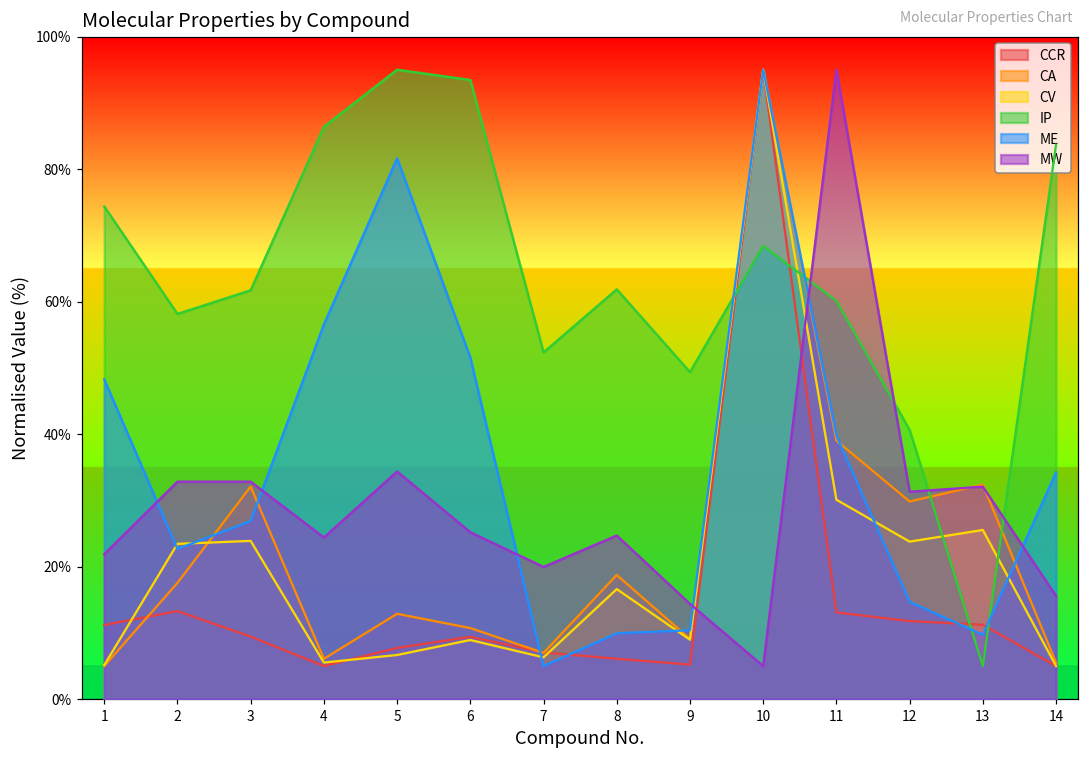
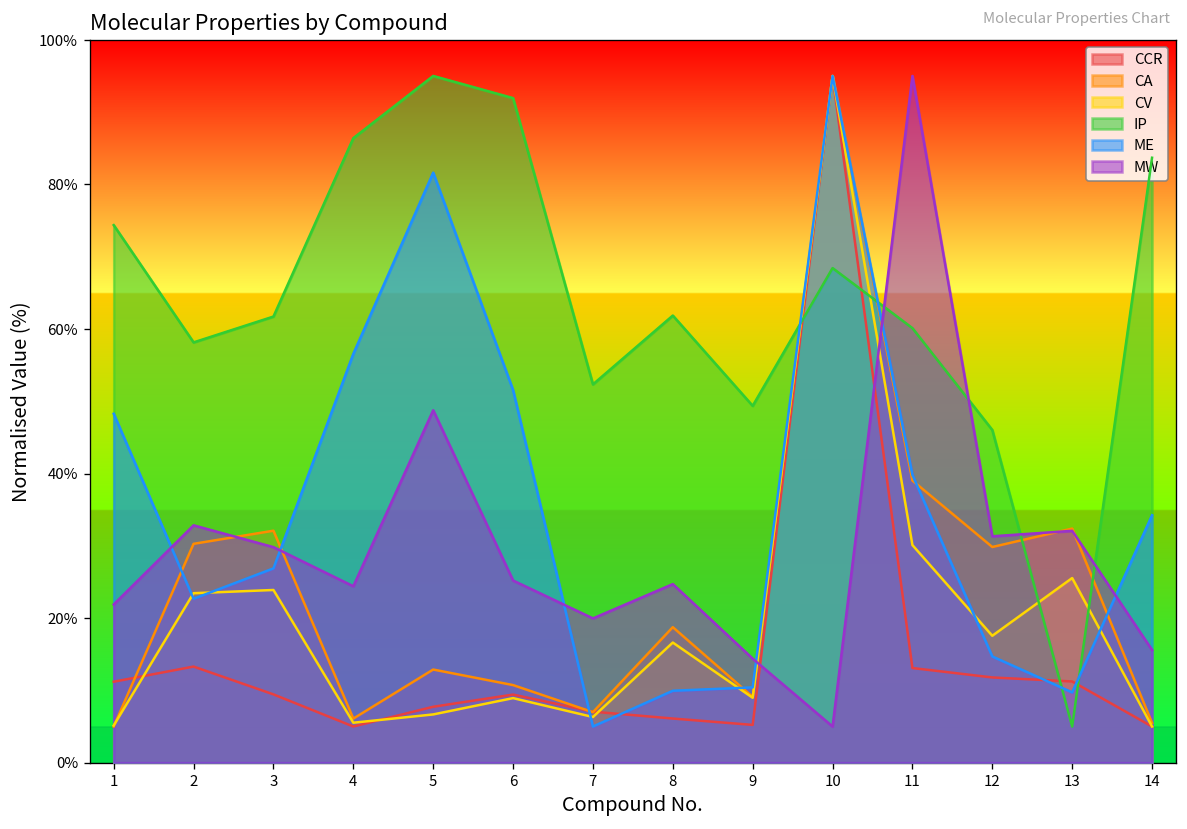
  {
    "CCR": {
      "1": "11%",
      "2": "13%",
      "3": "9%",
      "5": "8%",
      "6": "9%",
      "8": "6%",
      "9": "5%",
      "11": "13%",
      "12": "12%",
      "13": "11%"
    },
    "CA": {
-     "2": "18%",
+     "2": "30%",
      "3": "32%",
      "4": "6%",
      "5": "13%",
      "6": "11%",
      "8": "19%",
      "11": "39%",
      "12": "30%",
      "14": "6%"
    },
    "CV": {
      "2": "23%",
      "3": "24%",
      "4": "6%",
      "5": "7%",
      "6": "9%",
      "7": "6%",
      "8": "17%",
      "11": "30%",
-     "12": "24%",
+     "12": "18%",
      "13": "26%"
    },
    "IP": {
      "1": "74%",
      "2": "58%",
      "3": "62%",
      "4": "86%",
      "5": "95%",
-     "6": "93%",
+     "6": "92%",
      "7": "52%",
      "8": "62%",
      "9": "49%",
      "10": "68%",
      "11": "60%",
-     "12": "41%"
+     "12": "46%"
    },
    "ME": {
      "1": "48%",
      "2": "23%",
      "3": "27%",
      "4": "57%",
      "5": "82%",
      "6": "52%",
      "8": "10%",
      "9": "10%",
      "11": "40%",
      "12": "15%",
      "13": "10%",
      "14": "34%"
    },
    "MW": {
      "1": "22%",
      "2": "33%",
-     "3": "33%",
+     "3": "30%",
      "4": "24%",
-     "5": "34%",
+     "5": "49%",
      "6": "25%",
      "7": "20%",
      "8": "25%",
      "9": "14%",
      "11": "95%",
      "12": "31%",
      "14": "16%"
    }
  }
